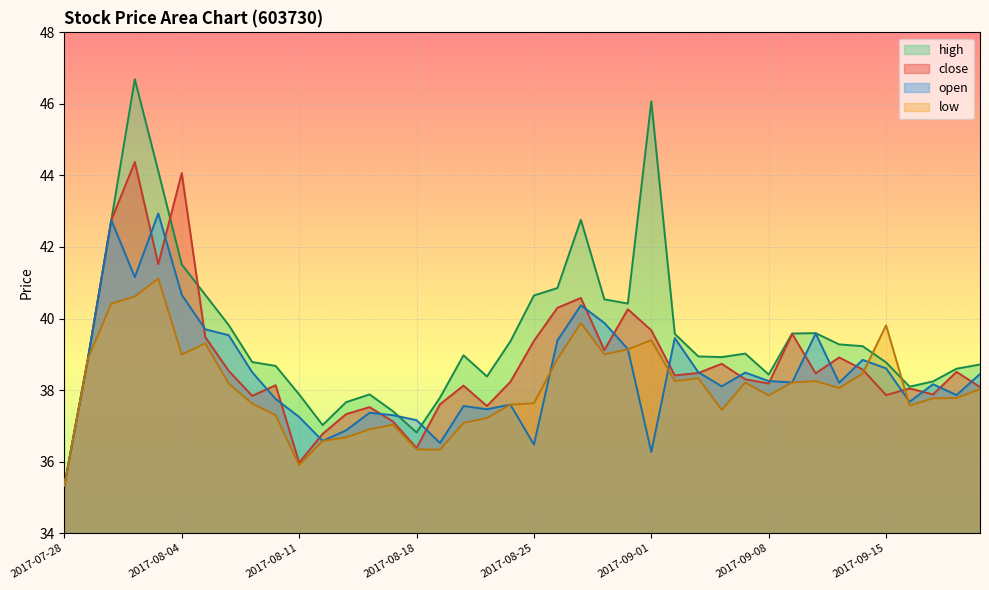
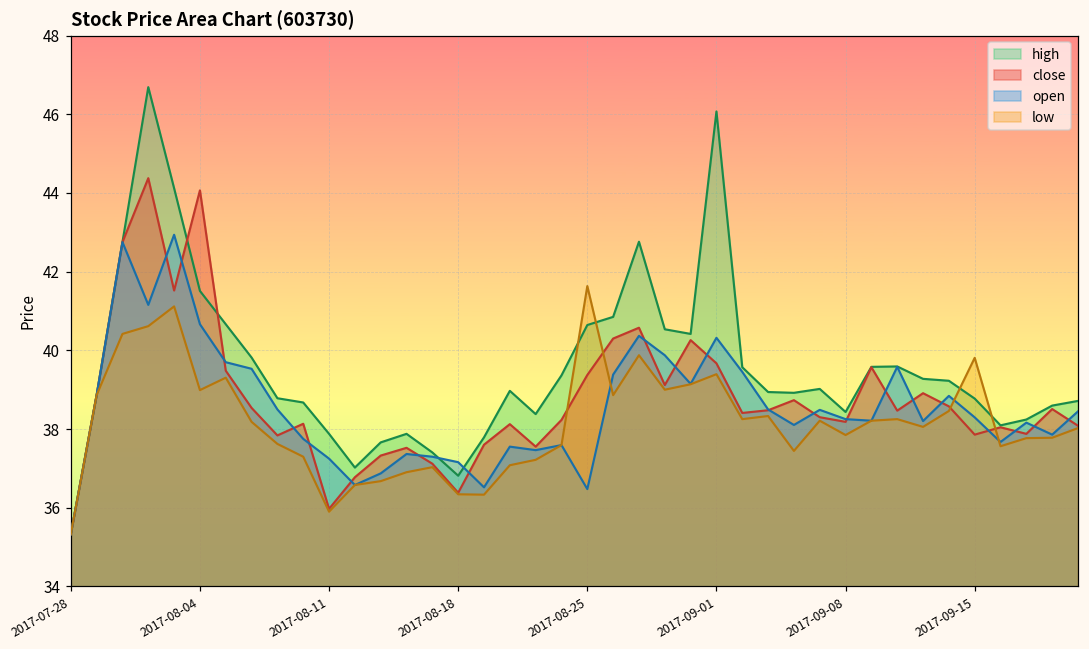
  {
    "high": {
      "2017-08-04": 41.5,
      "2017-08-11": 37.9,
      "2017-08-18": 36.8,
      "2017-08-25": 40.6,
      "2017-09-01": 46.1,
      "2017-09-08": 38.4,
      "2017-09-15": 38.8
    },
    "close": {
      "2017-08-04": 44.1,
      "2017-08-11": 36.0,
      "2017-08-25": 39.4,
      "2017-09-01": 39.7,
      "2017-09-15": 37.9
    },
    "open": {
      "2017-08-04": 40.7,
      "2017-08-11": 37.2,
      "2017-08-18": 37.2,
      "2017-08-25": 36.5,
-     "2017-09-01": 36.3,
-     "2017-09-15": 38.6
+     "2017-09-01": 40.3,
+     "2017-09-15": 38.3
    },
    "low": {
      "2017-08-04": 39.0,
      "2017-08-11": 35.9,
-     "2017-08-25": 37.6,
+     "2017-08-25": 41.6,
      "2017-09-01": 39.4,
      "2017-09-08": 37.8,
      "2017-09-15": 39.8
    }
  }
